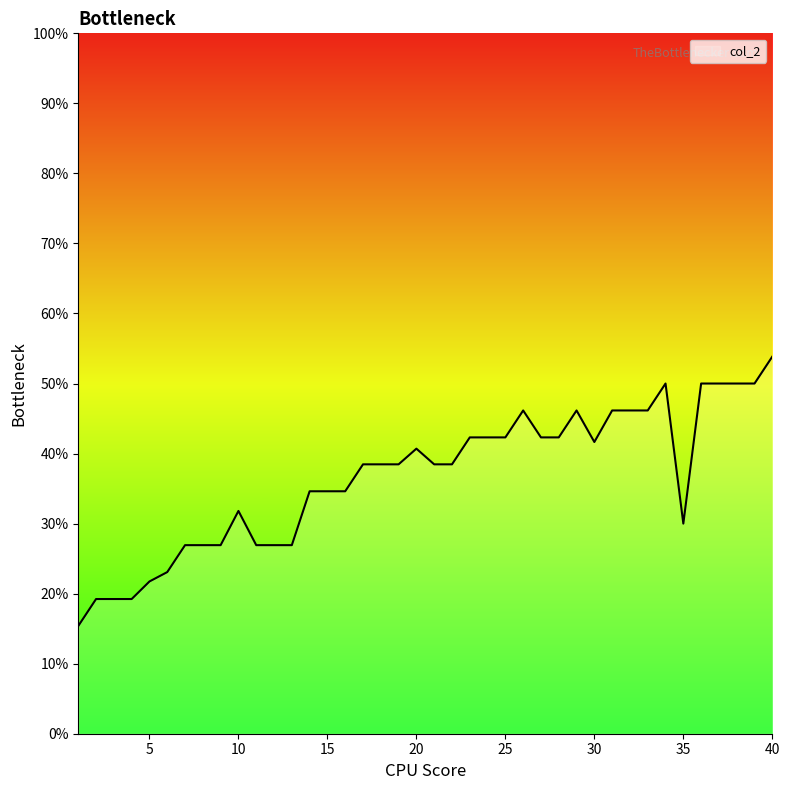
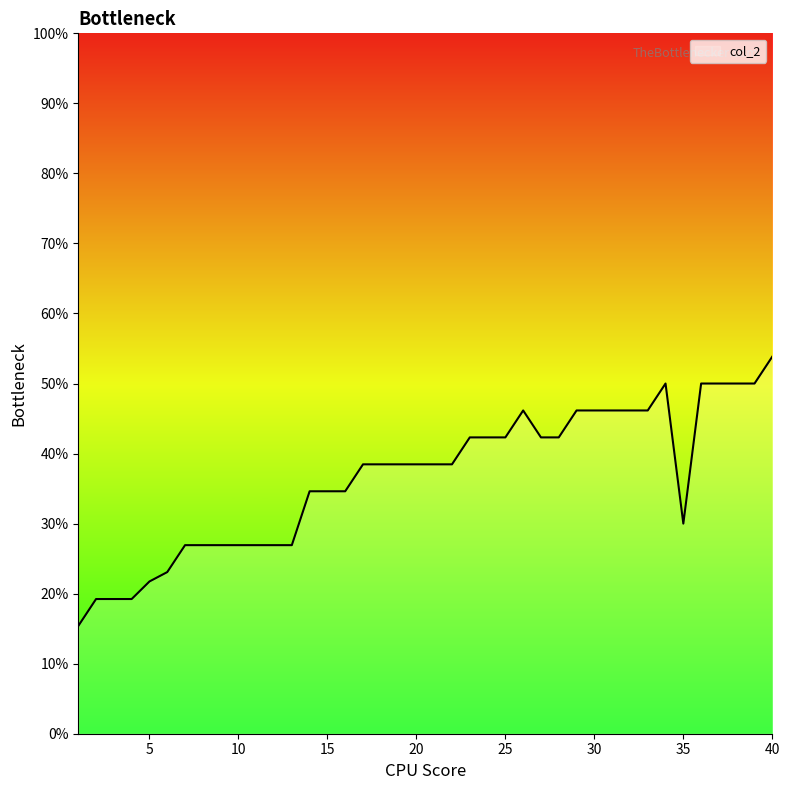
  {
    "5": "22%",
-   "10": "32%",
+   "10": "27%",
    "15": "35%",
-   "20": "41%",
+   "20": "38%",
    "25": "42%",
-   "30": "42%",
+   "30": "46%",
    "35": "30%",
    "40": "54%"
  }
